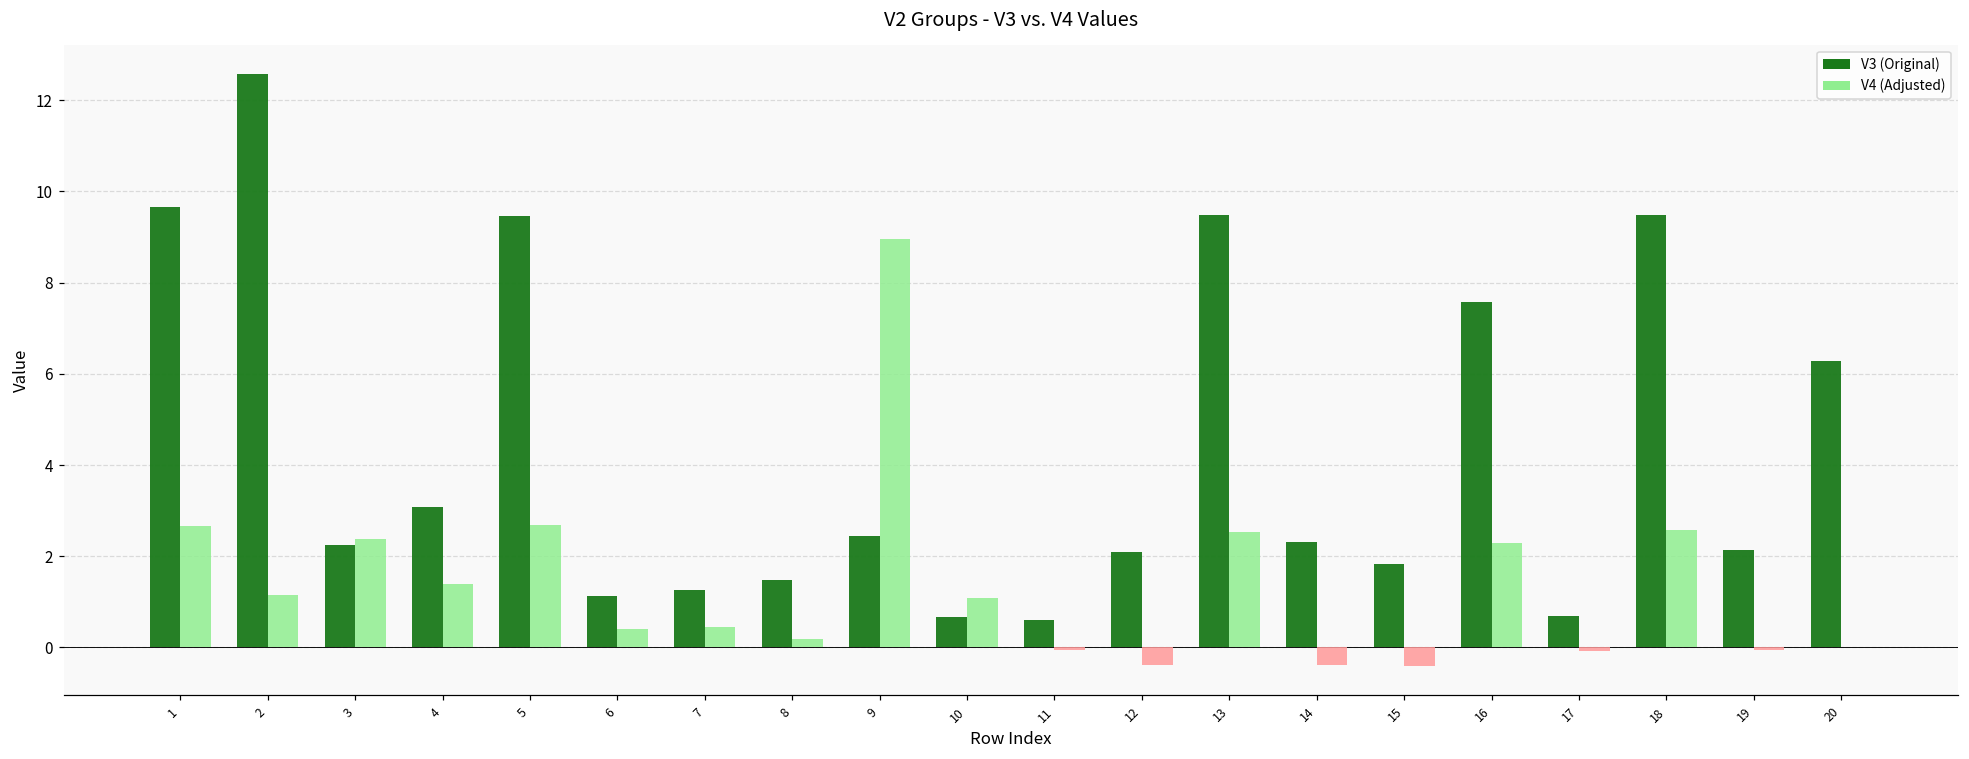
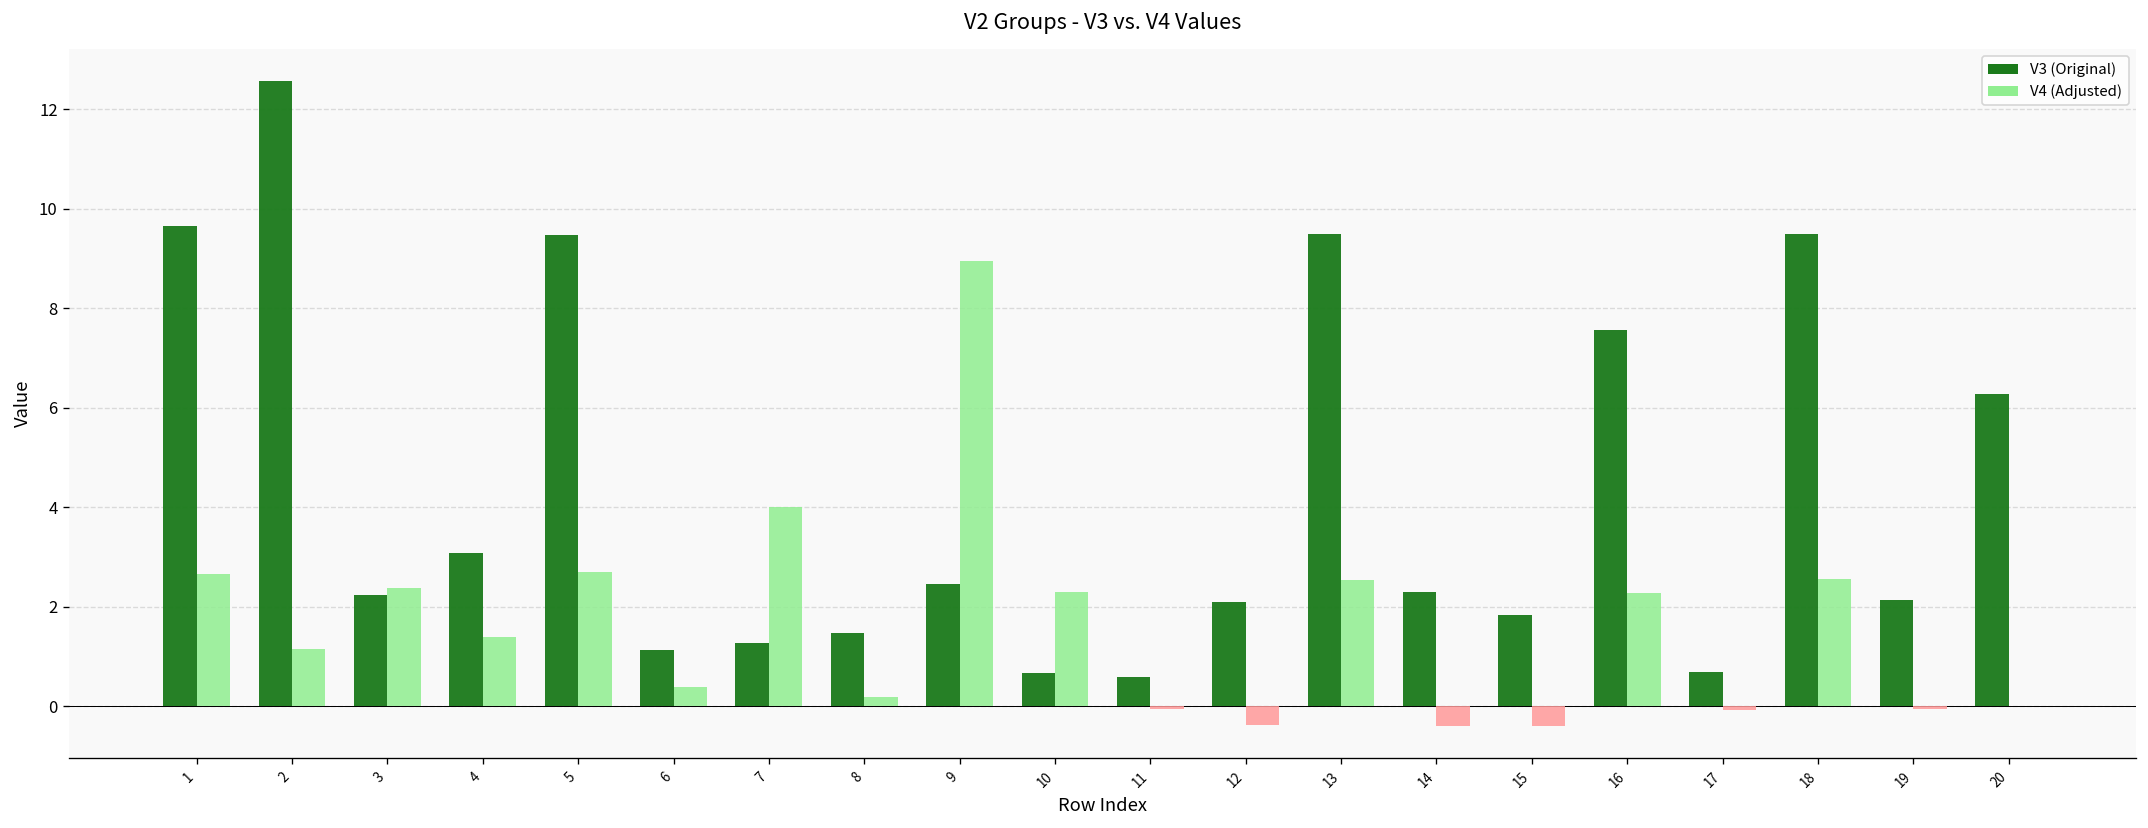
  {
    "V3 (Original)": {
      "1": 9.7,
      "2": 12.6,
      "3": 2.2,
      "4": 3.1,
      "5": 9.5,
      "6": 1.1,
      "7": 1.3,
      "8": 1.5,
      "9": 2.5,
      "10": 0.7,
      "11": 0.6,
      "12": 2.1,
      "13": 9.5,
      "14": 2.3,
      "15": 1.8,
      "16": 7.6,
      "17": 0.7,
      "18": 9.5,
      "19": 2.1,
      "20": 6.3
    },
    "V4 (Adjusted)": {
      "1": 2.7,
      "2": 1.2,
      "3": 2.4,
      "4": 1.4,
      "5": 2.7,
      "6": 0.4,
-     "7": 0.5,
+     "7": 4.0,
      "8": 0.2,
      "9": 9.0,
-     "10": 1.1,
+     "10": 2.3,
      "12": -0.4,
      "13": 2.5,
      "14": -0.4,
      "15": -0.4,
      "16": 2.3,
      "17": -0.1,
      "18": 2.6
    }
  }
